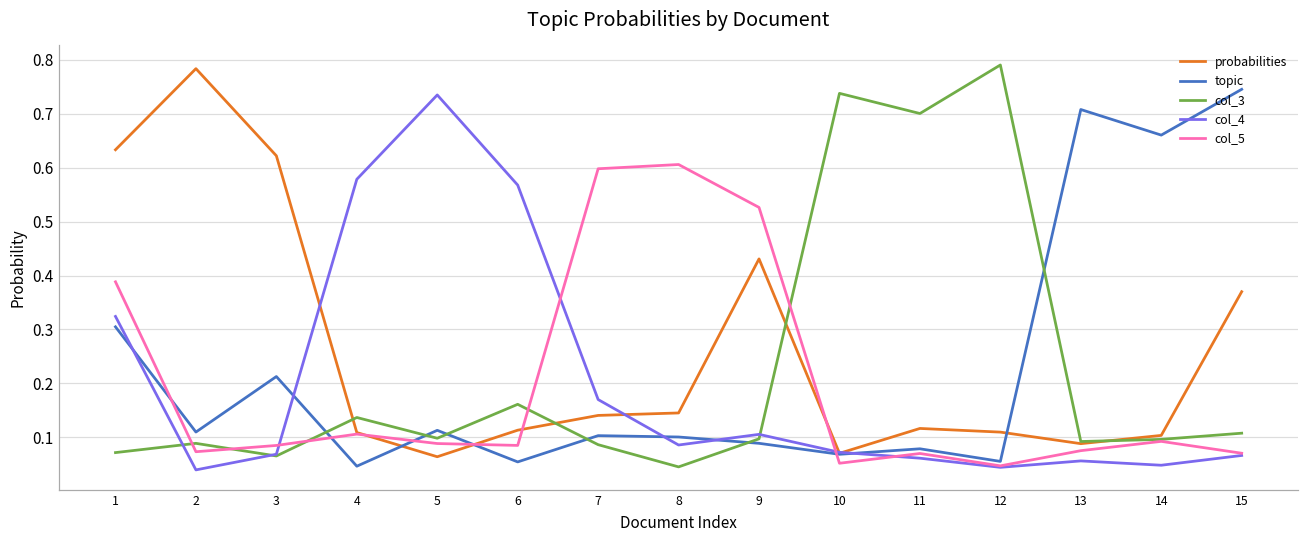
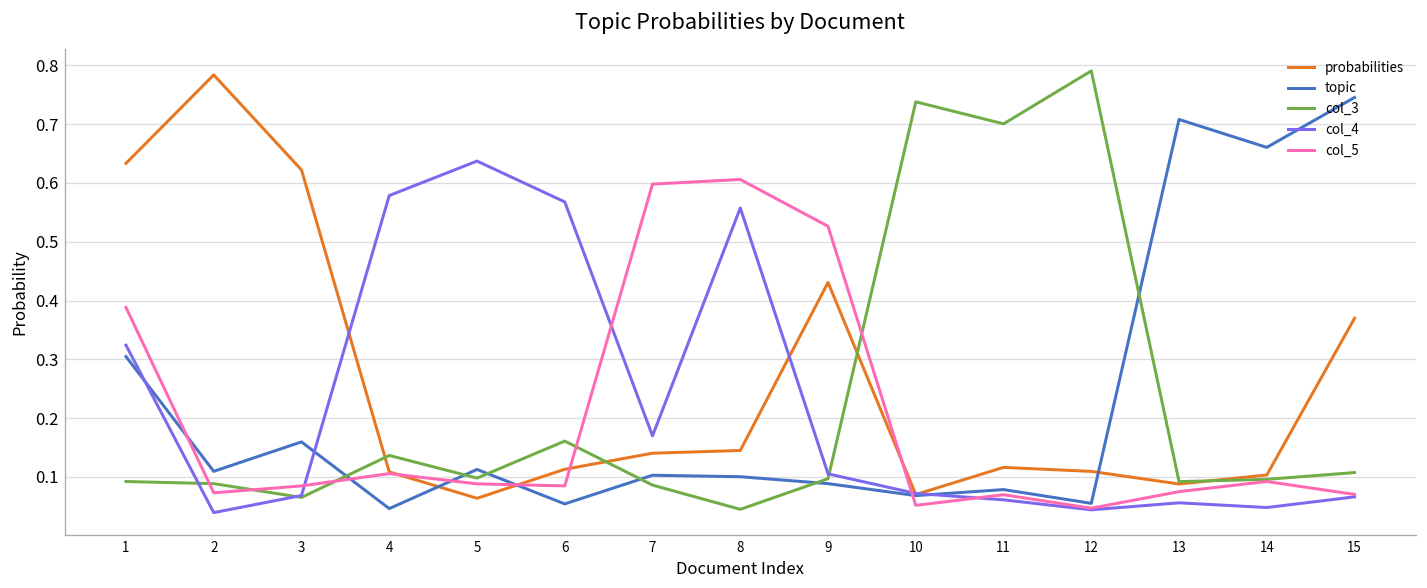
  {
    "probabilities": {
      "1": 0.63,
      "2": 0.78,
      "3": 0.62,
      "5": 0.06,
      "6": 0.11,
      "7": 0.14,
      "8": 0.14,
      "9": 0.43,
      "11": 0.12,
      "12": 0.11,
      "14": 0.10,
      "15": 0.37
    },
    "topic": {
      "1": 0.30,
      "2": 0.11,
-     "3": 0.21,
+     "3": 0.16,
      "4": 0.05,
      "5": 0.11,
      "6": 0.05,
      "7": 0.10,
      "8": 0.10,
      "9": 0.09,
      "11": 0.08,
      "12": 0.06,
      "13": 0.71,
      "14": 0.66,
      "15": 0.75
    },
    "col_3": {
-     "1": 0.07,
+     "1": 0.09,
      "2": 0.09,
      "4": 0.14,
      "5": 0.10,
      "6": 0.16,
      "7": 0.09,
      "8": 0.04,
      "9": 0.10,
      "10": 0.74,
      "11": 0.70,
      "12": 0.79,
      "15": 0.11
    },
    "col_4": {
      "1": 0.32,
      "2": 0.04,
      "4": 0.58,
-     "5": 0.74,
+     "5": 0.64,
      "6": 0.57,
      "7": 0.17,
-     "8": 0.09,
+     "8": 0.56,
      "9": 0.11,
      "11": 0.06,
      "13": 0.06,
      "14": 0.05
    },
    "col_5": {
      "1": 0.39,
      "2": 0.07,
      "3": 0.08,
      "5": 0.09,
      "6": 0.08,
      "7": 0.60,
      "8": 0.61,
      "9": 0.53,
      "10": 0.05,
      "11": 0.07,
      "13": 0.08
    }
  }
